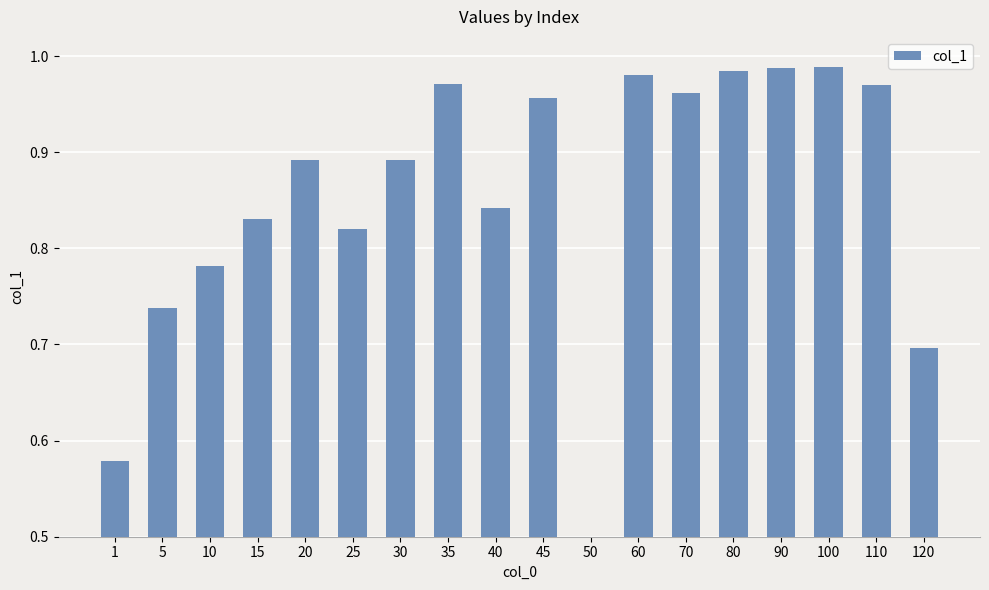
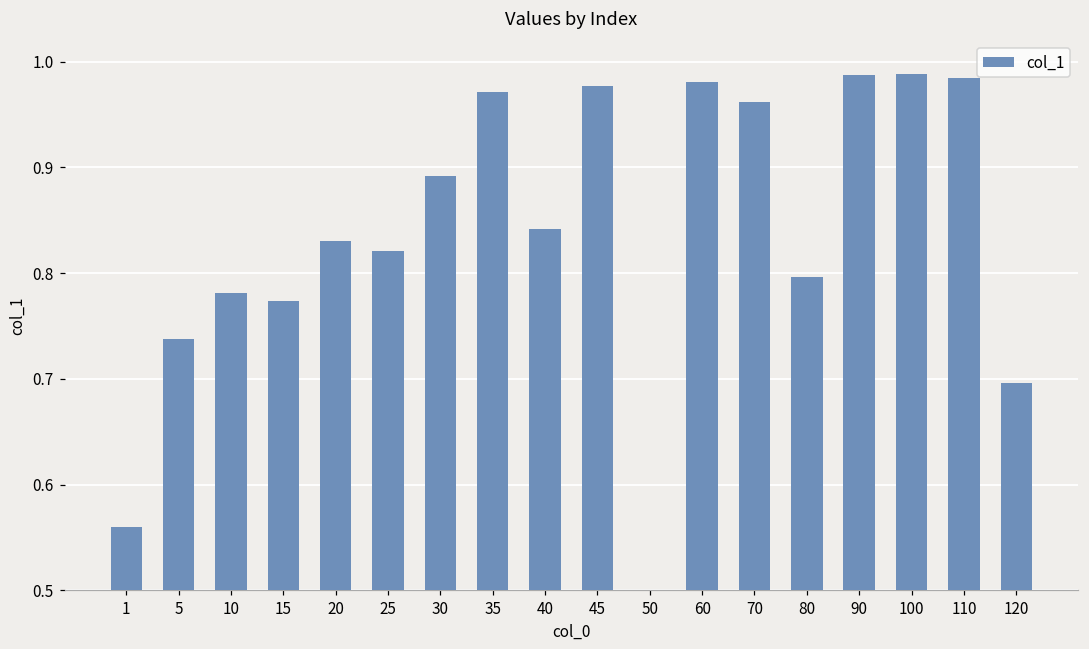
  {
-   "1": 0.58,
+   "1": 0.56,
    "5": 0.74,
    "10": 0.78,
-   "15": 0.83,
-   "20": 0.89,
+   "15": 0.77,
+   "20": 0.83,
    "25": 0.82,
    "30": 0.89,
    "35": 0.97,
    "40": 0.84,
-   "45": 0.96,
+   "45": 0.98,
    "60": 0.98,
    "70": 0.96,
-   "80": 0.98,
+   "80": 0.80,
    "90": 0.99,
    "100": 0.99,
-   "110": 0.97,
+   "110": 0.98,
    "120": 0.70
  }
